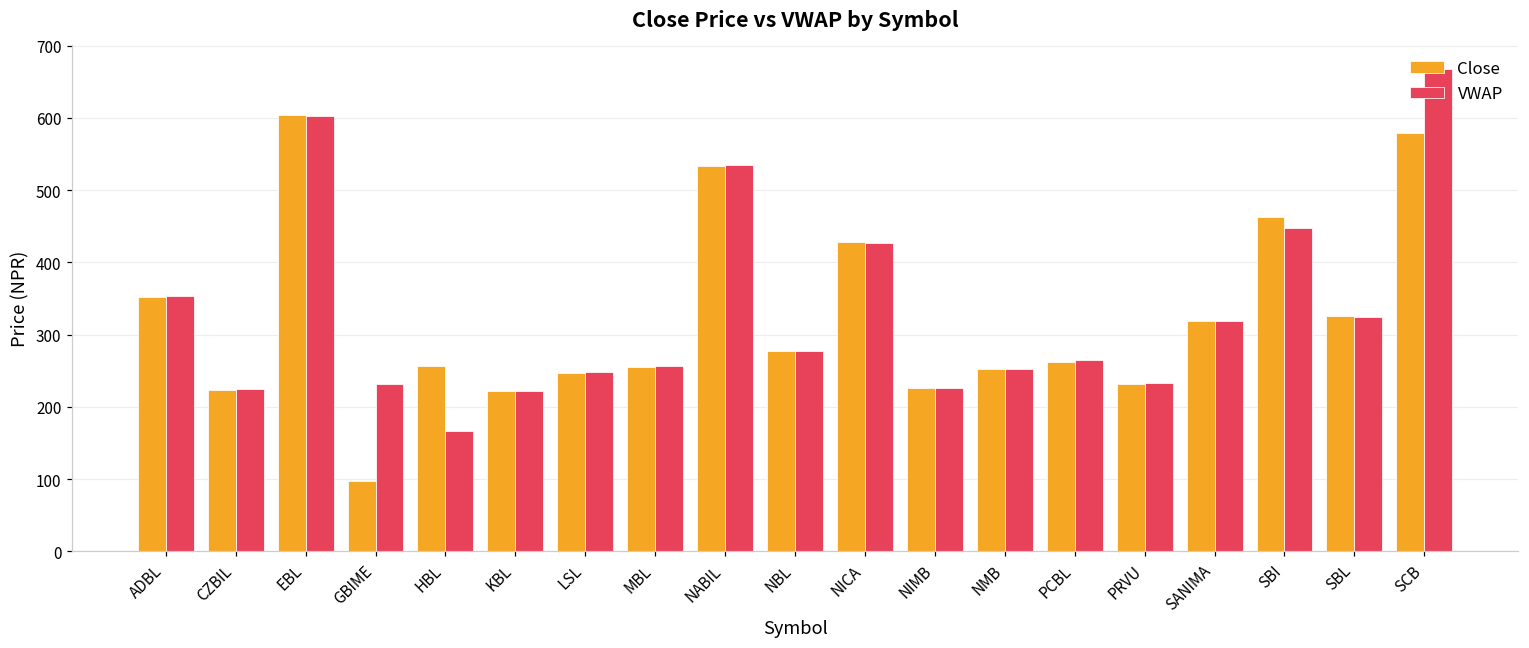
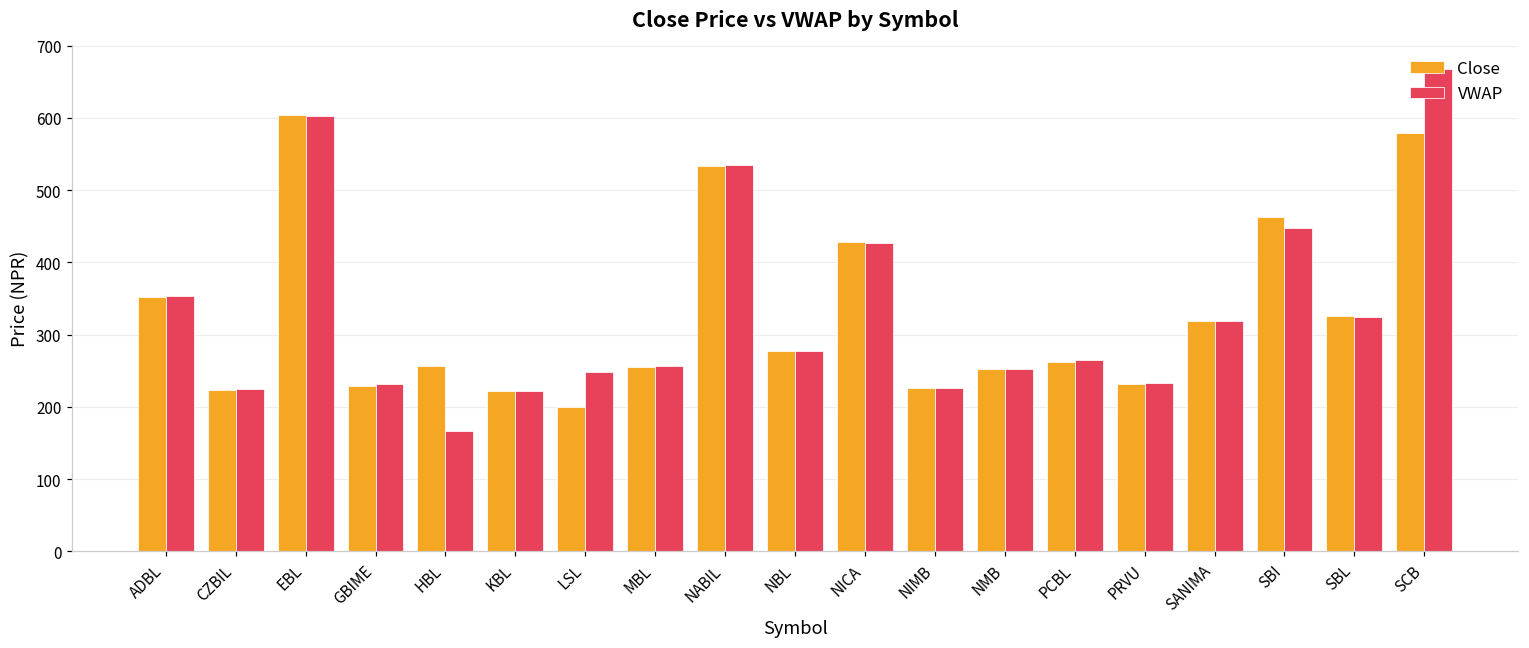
  {
    "Close": {
      "ADBL": 350,
      "CZBIL": 220,
      "EBL": 600,
-     "GBIME": 100,
+     "GBIME": 230,
      "HBL": 260,
      "KBL": 220,
-     "LSL": 250,
+     "LSL": 200,
      "MBL": 260,
      "NABIL": 530,
      "NBL": 280,
      "NICA": 430,
      "NIMB": 230,
      "NMB": 250,
      "PCBL": 260,
      "PRVU": 230,
      "SANIMA": 320,
      "SBI": 460,
      "SBL": 330,
      "SCB": 580
    },
    "VWAP": {
      "ADBL": 350,
      "CZBIL": 230,
      "EBL": 600,
      "GBIME": 230,
      "HBL": 170,
      "KBL": 220,
      "LSL": 250,
      "MBL": 260,
      "NABIL": 530,
      "NBL": 280,
      "NICA": 430,
      "NIMB": 230,
      "NMB": 250,
      "PCBL": 260,
      "PRVU": 230,
      "SANIMA": 320,
      "SBI": 450,
      "SBL": 320,
      "SCB": 670
    }
  }
